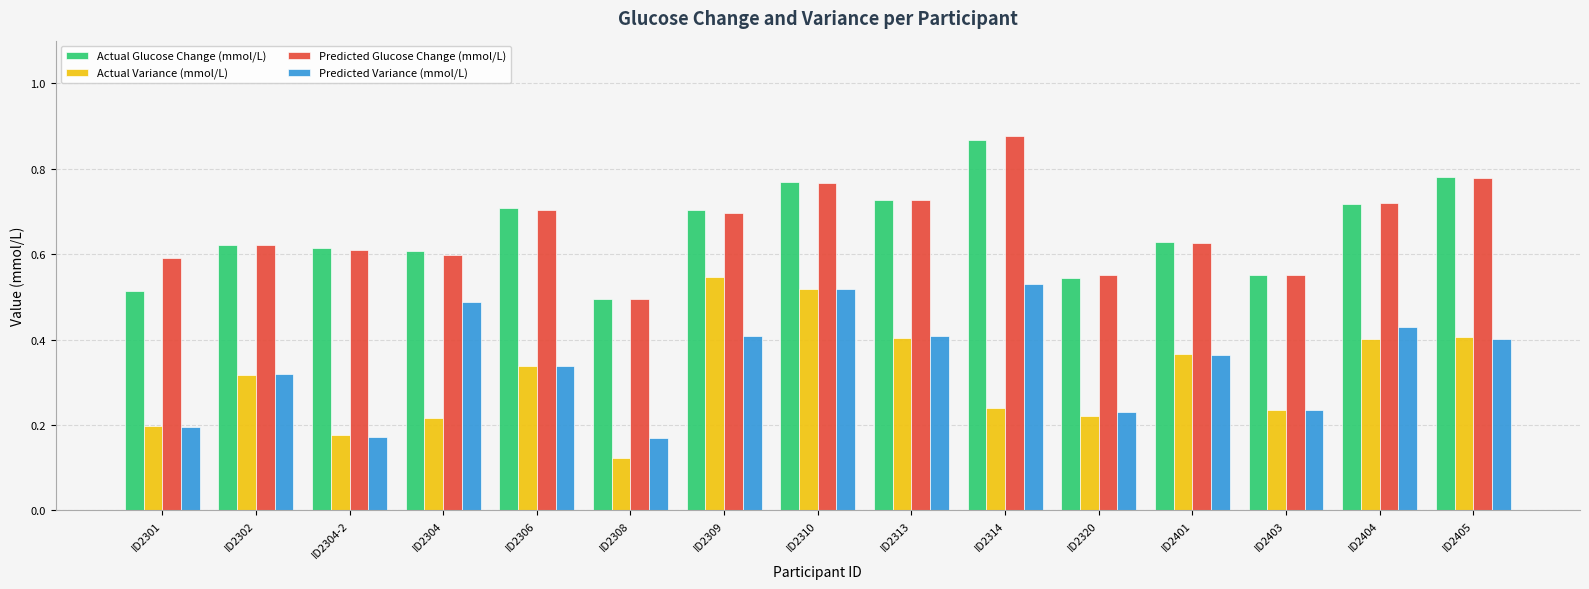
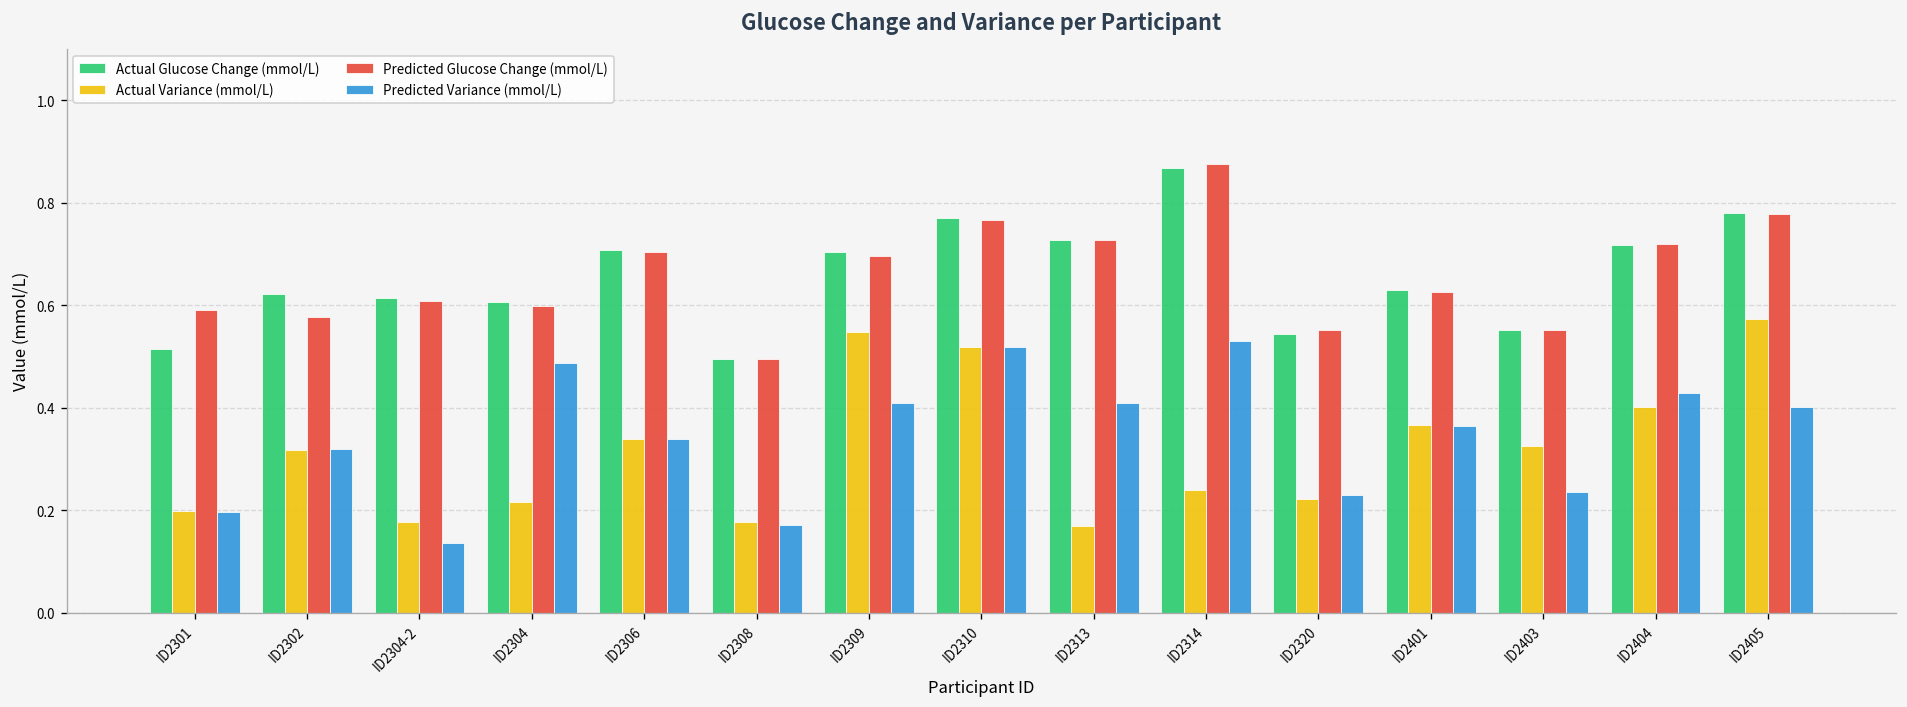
  {
    "Actual Glucose Change (mmol/L)": {
      "ID2301": 0.51,
      "ID2302": 0.62,
      "ID2304-2": 0.61,
      "ID2304": 0.61,
      "ID2306": 0.71,
      "ID2308": 0.49,
      "ID2309": 0.70,
      "ID2310": 0.77,
      "ID2313": 0.73,
      "ID2314": 0.87,
      "ID2320": 0.54,
      "ID2401": 0.63,
      "ID2403": 0.55,
      "ID2404": 0.72,
      "ID2405": 0.78
    },
    "Actual Variance (mmol/L)": {
      "ID2301": 0.20,
      "ID2302": 0.32,
      "ID2304-2": 0.18,
      "ID2304": 0.22,
      "ID2306": 0.34,
-     "ID2308": 0.12,
+     "ID2308": 0.18,
      "ID2309": 0.55,
      "ID2310": 0.52,
-     "ID2313": 0.40,
+     "ID2313": 0.17,
      "ID2314": 0.24,
      "ID2320": 0.22,
      "ID2401": 0.37,
-     "ID2403": 0.24,
+     "ID2403": 0.33,
      "ID2404": 0.40,
-     "ID2405": 0.41
+     "ID2405": 0.57
    },
    "Predicted Glucose Change (mmol/L)": {
      "ID2301": 0.59,
-     "ID2302": 0.62,
+     "ID2302": 0.58,
      "ID2304-2": 0.61,
      "ID2304": 0.60,
      "ID2306": 0.70,
      "ID2308": 0.49,
      "ID2309": 0.70,
      "ID2310": 0.77,
      "ID2313": 0.73,
      "ID2314": 0.88,
      "ID2320": 0.55,
      "ID2401": 0.63,
      "ID2403": 0.55,
      "ID2404": 0.72,
      "ID2405": 0.78
    },
    "Predicted Variance (mmol/L)": {
      "ID2301": 0.20,
      "ID2302": 0.32,
-     "ID2304-2": 0.17,
+     "ID2304-2": 0.14,
      "ID2304": 0.49,
      "ID2306": 0.34,
      "ID2308": 0.17,
      "ID2309": 0.41,
      "ID2310": 0.52,
      "ID2313": 0.41,
      "ID2314": 0.53,
      "ID2320": 0.23,
      "ID2401": 0.36,
      "ID2403": 0.24,
      "ID2404": 0.43,
      "ID2405": 0.40
    }
  }
